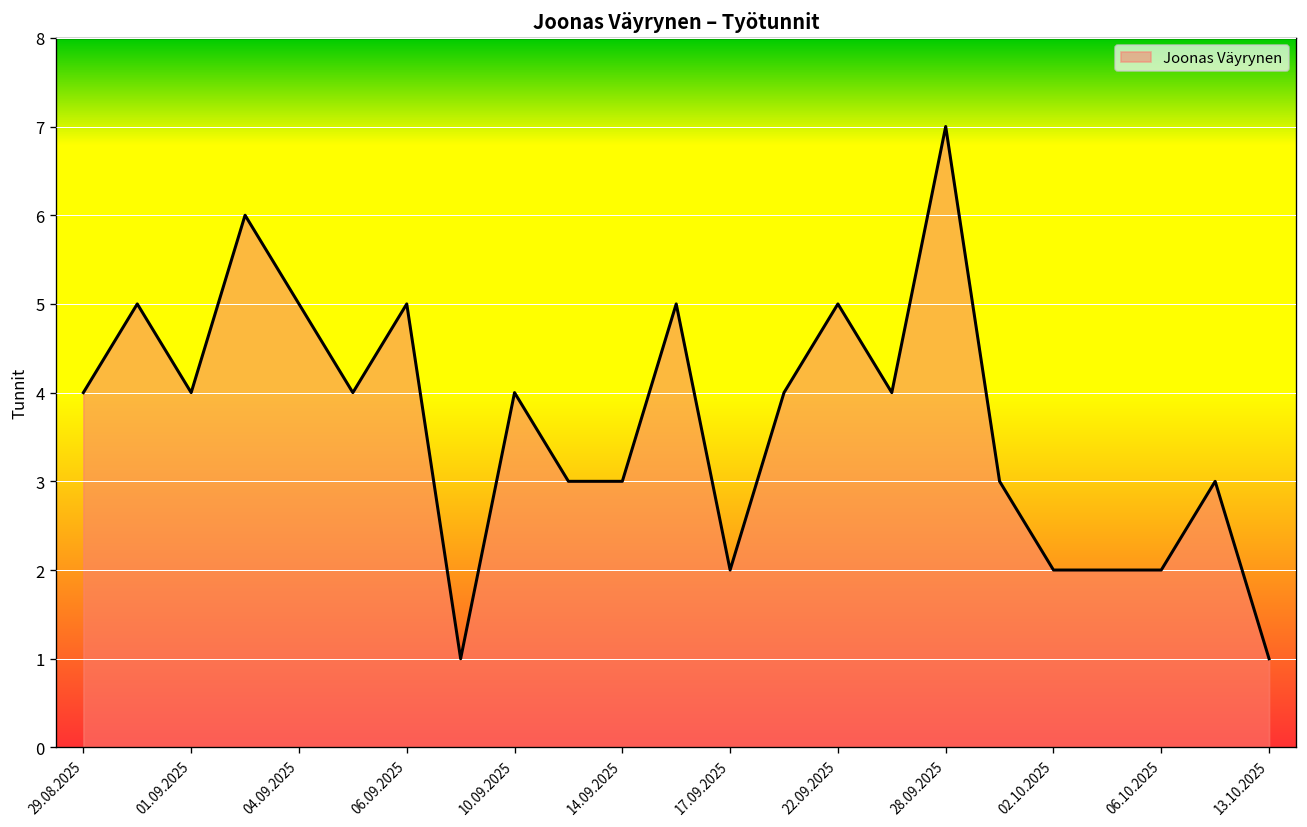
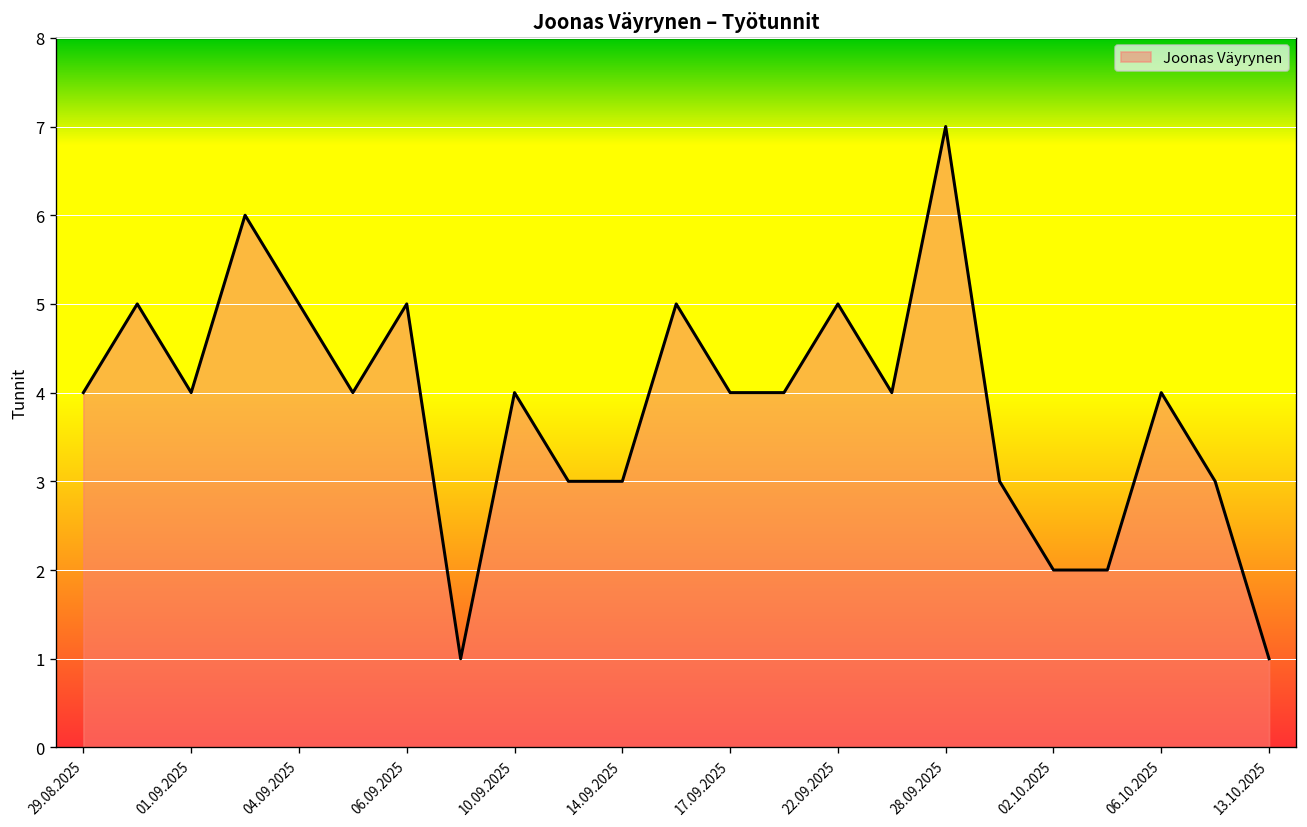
  {
    "29.08.2025": 4,
    "01.09.2025": 4,
    "04.09.2025": 5,
    "06.09.2025": 5,
    "10.09.2025": 4,
    "14.09.2025": 3,
-   "17.09.2025": 2,
+   "17.09.2025": 4,
    "22.09.2025": 5,
    "28.09.2025": 7,
    "02.10.2025": 2,
-   "06.10.2025": 2,
+   "06.10.2025": 4,
    "13.10.2025": 1
  }
